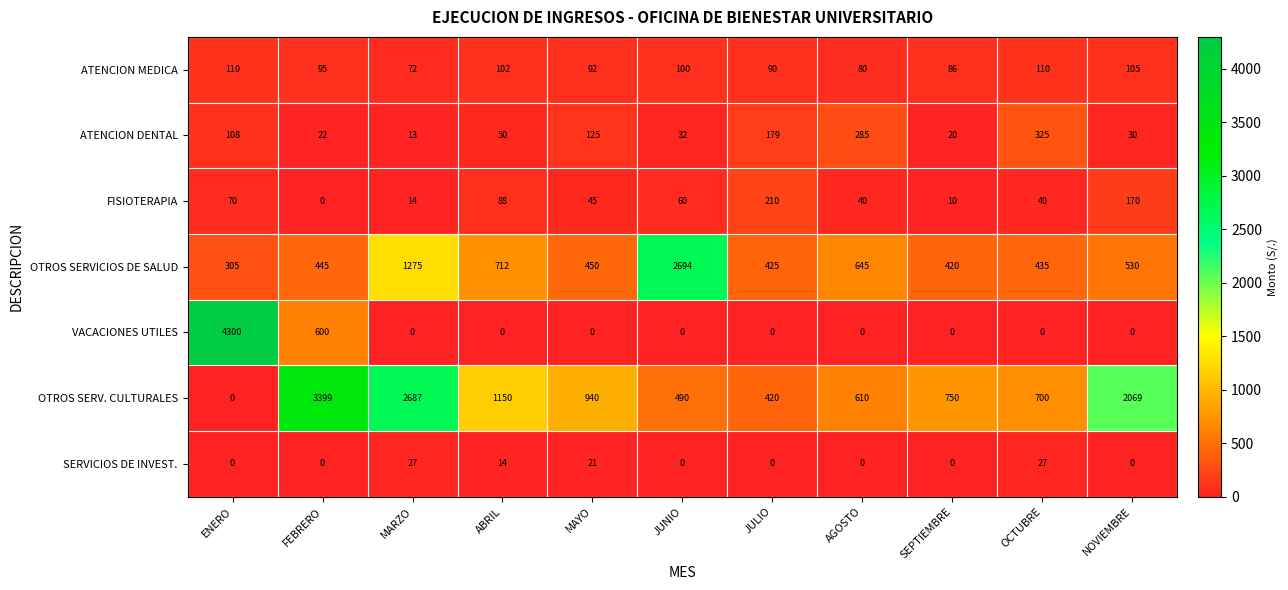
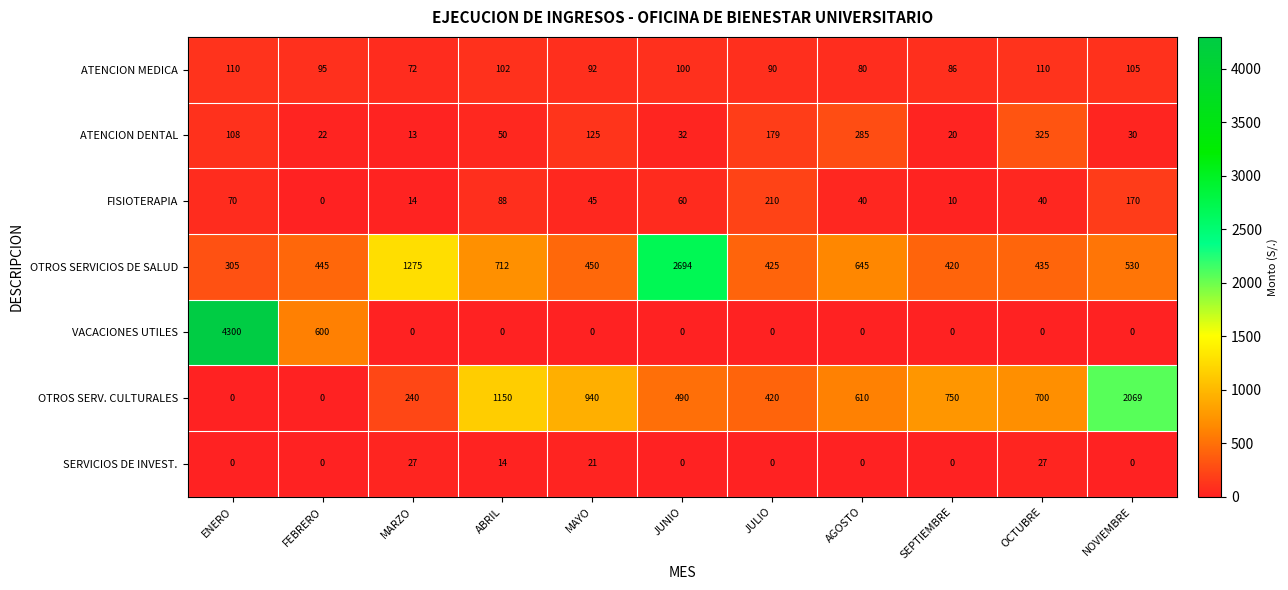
  {
    "ATENCION MEDICA": {
      "ENERO": 110,
      "FEBRERO": 95,
      "MARZO": 72,
      "ABRIL": 102,
      "MAYO": 92,
      "JUNIO": 100,
      "JULIO": 90,
      "AGOSTO": 80,
      "SEPTIEMBRE": 86,
      "OCTUBRE": 110,
      "NOVIEMBRE": 105
    },
    "ATENCION DENTAL": {
      "ENERO": 108,
      "FEBRERO": 22,
      "MARZO": 13,
      "ABRIL": 50,
      "MAYO": 125,
      "JUNIO": 32,
      "JULIO": 179,
      "AGOSTO": 285,
      "SEPTIEMBRE": 20,
      "OCTUBRE": 325,
      "NOVIEMBRE": 30
    },
    "FISIOTERAPIA": {
      "ENERO": 70,
      "FEBRERO": 0,
      "MARZO": 14,
      "ABRIL": 88,
      "MAYO": 45,
      "JUNIO": 60,
      "JULIO": 210,
      "AGOSTO": 40,
      "SEPTIEMBRE": 10,
      "OCTUBRE": 40,
      "NOVIEMBRE": 170
    },
    "OTROS SERVICIOS DE SALUD": {
      "ENERO": 305,
      "FEBRERO": 445,
      "MARZO": 1275,
      "ABRIL": 712,
      "MAYO": 450,
      "JUNIO": 2694,
      "JULIO": 425,
      "AGOSTO": 645,
      "SEPTIEMBRE": 420,
      "OCTUBRE": 435,
      "NOVIEMBRE": 530
    },
    "VACACIONES UTILES": {
      "ENERO": 4300,
      "FEBRERO": 600,
      "MARZO": 0,
      "ABRIL": 0,
      "MAYO": 0,
      "JUNIO": 0,
      "JULIO": 0,
      "AGOSTO": 0,
      "SEPTIEMBRE": 0,
      "OCTUBRE": 0,
      "NOVIEMBRE": 0
    },
    "OTROS SERV. CULTURALES": {
      "ENERO": 0,
-     "FEBRERO": 3399,
-     "MARZO": 2687,
+     "FEBRERO": 0,
+     "MARZO": 240,
      "ABRIL": 1150,
      "MAYO": 940,
      "JUNIO": 490,
      "JULIO": 420,
      "AGOSTO": 610,
      "SEPTIEMBRE": 750,
      "OCTUBRE": 700,
      "NOVIEMBRE": 2069
    },
    "SERVICIOS DE INVEST.": {
      "ENERO": 0,
      "FEBRERO": 0,
      "MARZO": 27,
      "ABRIL": 14,
      "MAYO": 21,
      "JUNIO": 0,
      "JULIO": 0,
      "AGOSTO": 0,
      "SEPTIEMBRE": 0,
      "OCTUBRE": 27,
      "NOVIEMBRE": 0
    }
  }
